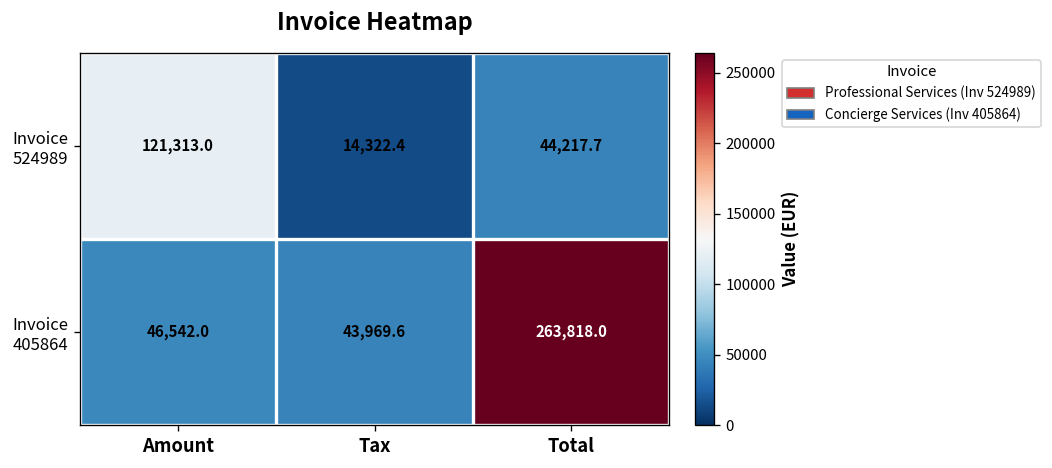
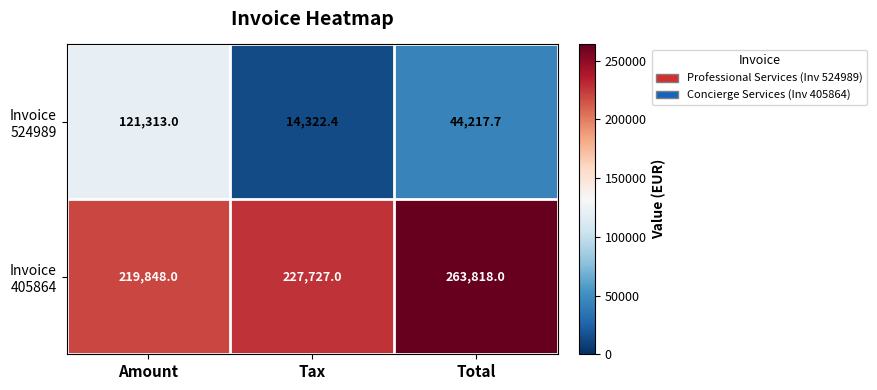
  {
    "Invoice 524989": {
      "Amount": "121,313.0",
      "Tax": "14,322.4",
      "Total": "44,217.7"
    },
    "Invoice 405864": {
-     "Amount": "46,542.0",
-     "Tax": "43,969.6",
+     "Amount": "219,848.0",
+     "Tax": "227,727.0",
      "Total": "263,818.0"
    }
  }
